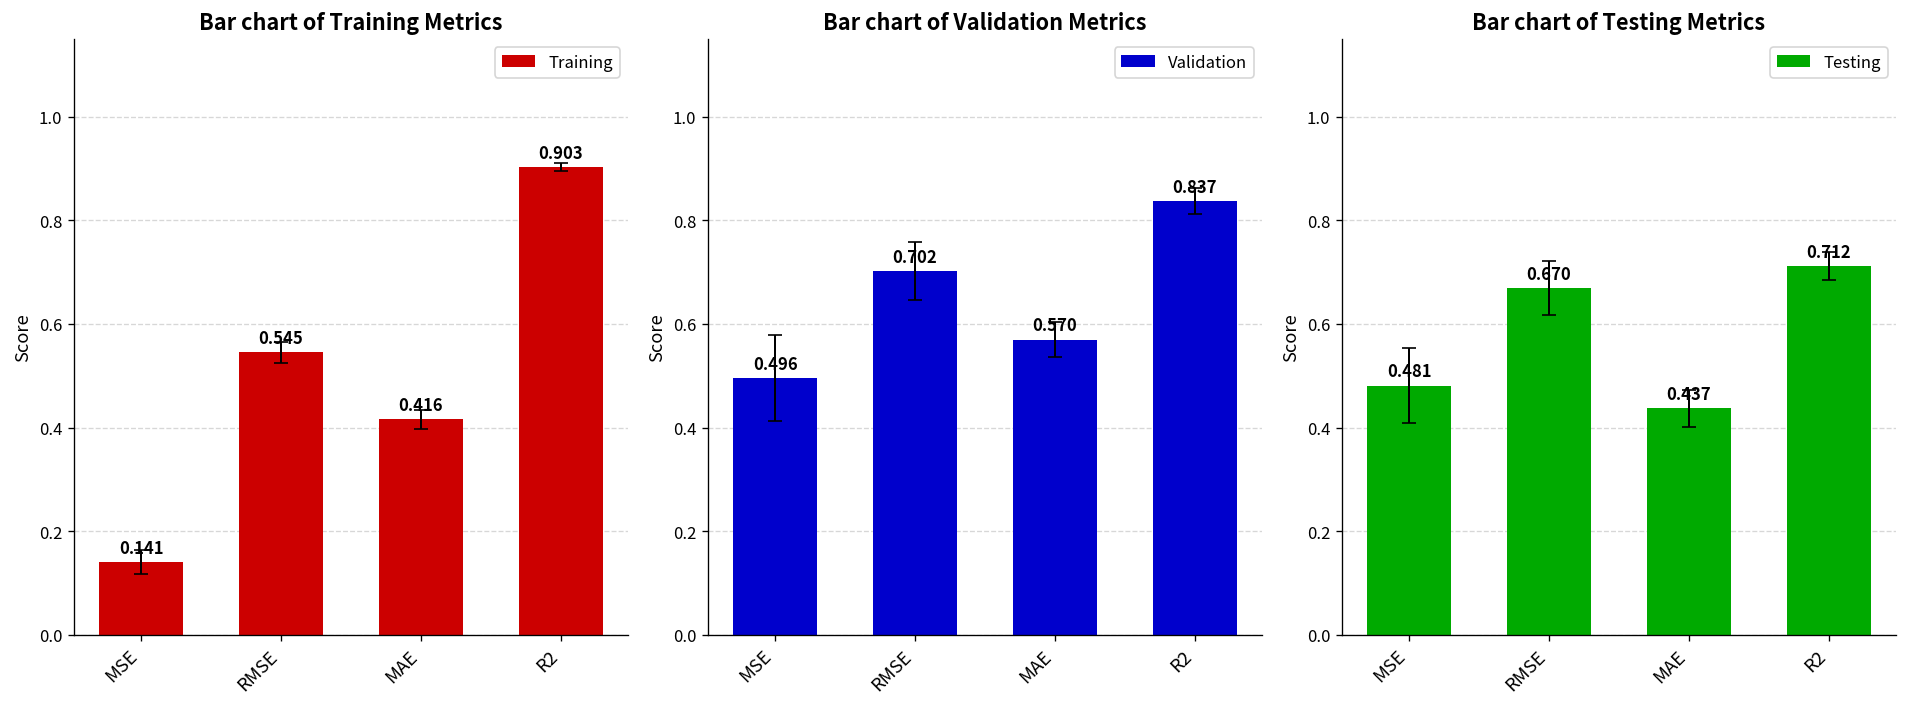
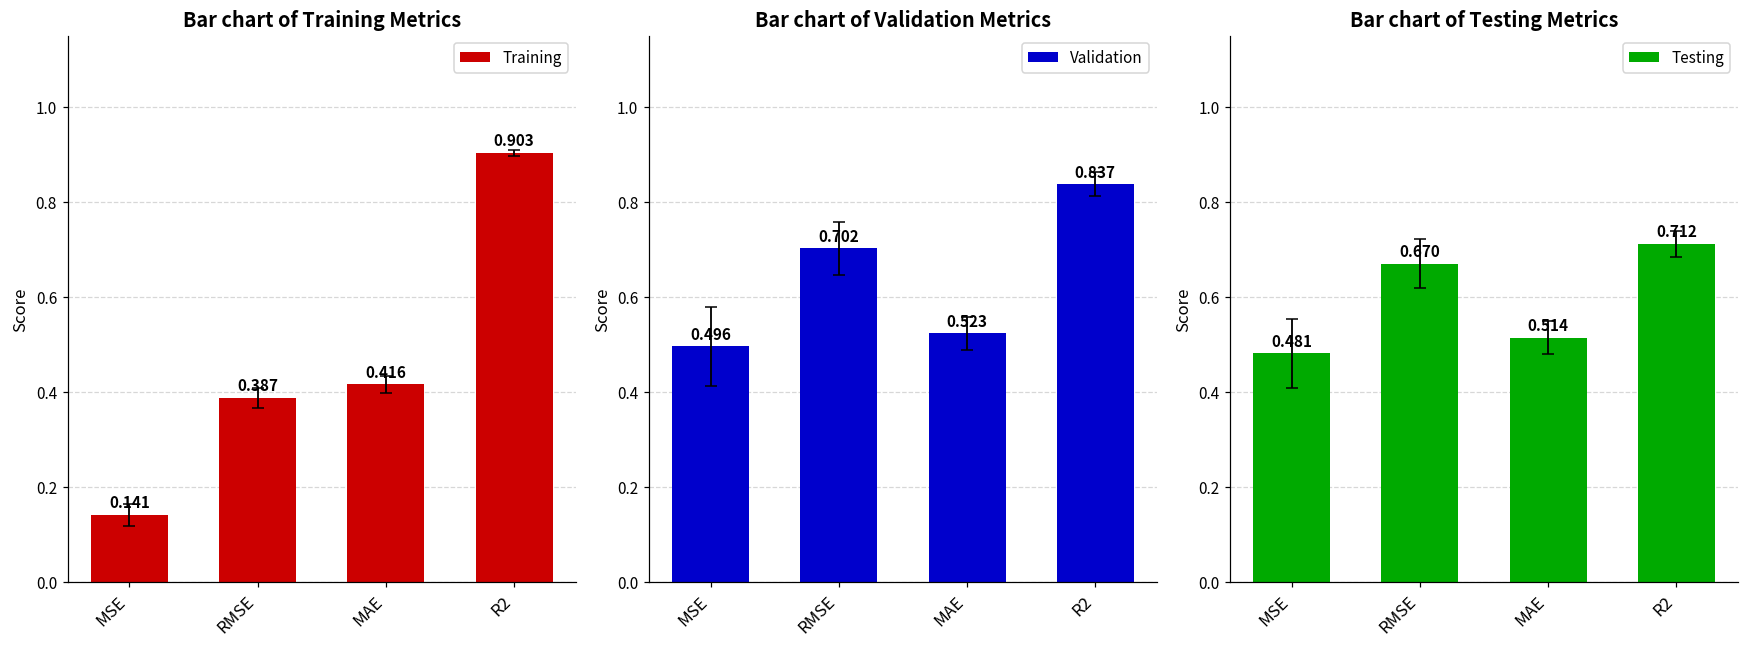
  {
    "Bar chart of Training Metrics": {
      "Training": {
-       "RMSE": 0.545
+       "RMSE": 0.387
      }
    },
    "Bar chart of Validation Metrics": {
      "Validation": {
        "MSE": 0.496,
        "RMSE": 0.702,
-       "MAE": 0.570
+       "MAE": 0.523
      }
    },
    "Bar chart of Testing Metrics": {
      "Testing": {
        "MSE": 0.481,
        "RMSE": 0.670,
-       "MAE": 0.437
+       "MAE": 0.514
      }
    }
  }
